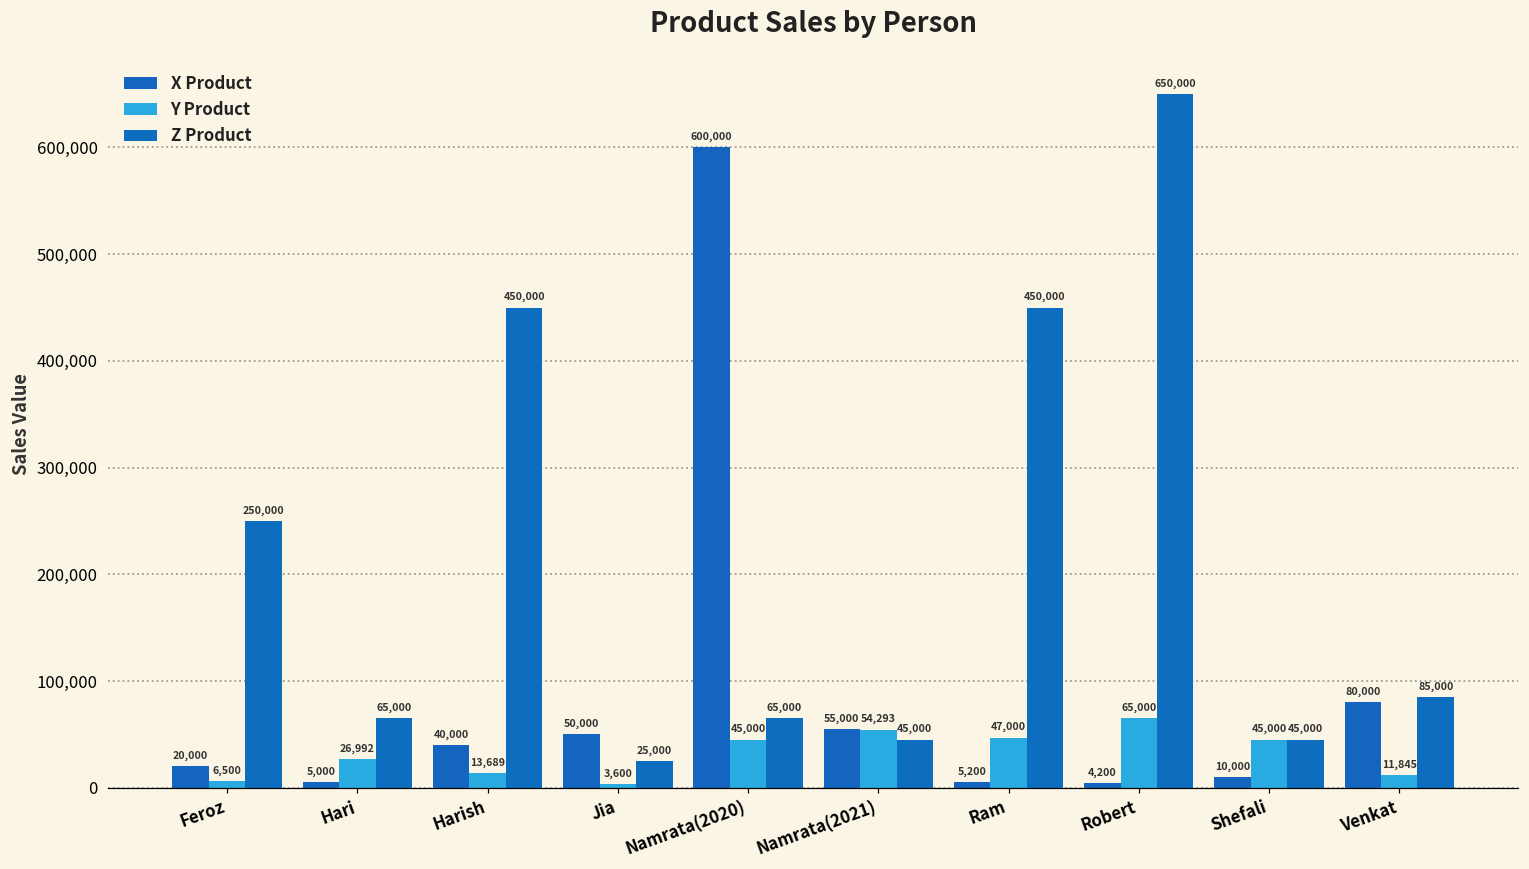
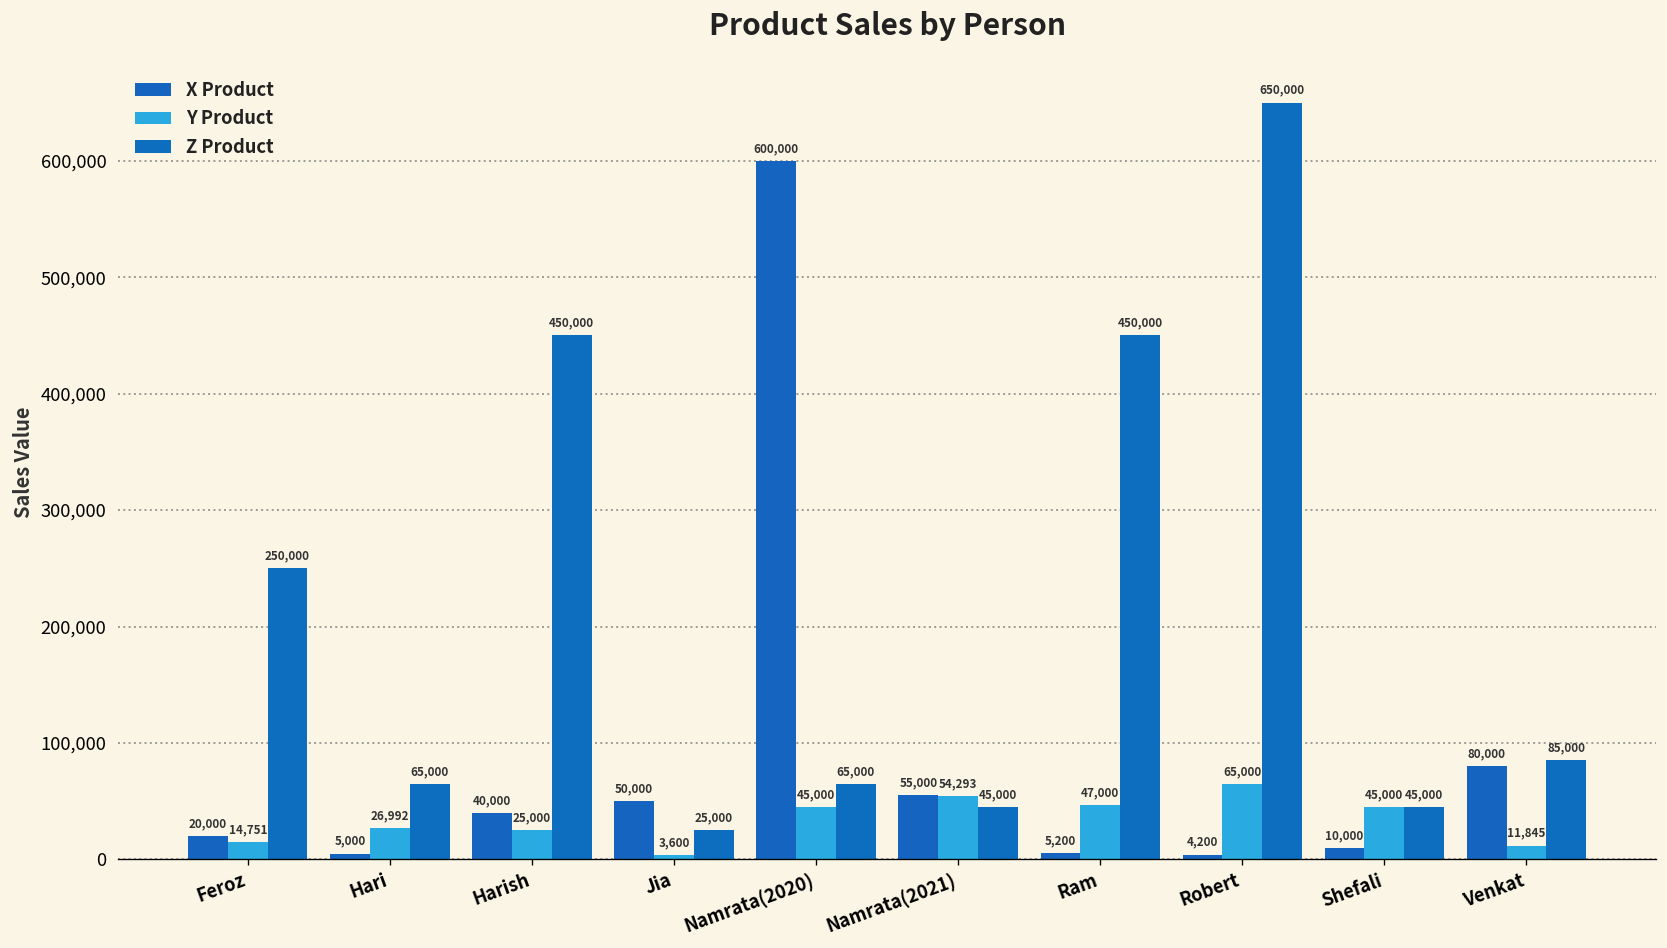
  {
    "Y Product": {
-     "Feroz": "6,500",
+     "Feroz": "14,751",
      "Hari": "26,992",
-     "Harish": "13,689",
+     "Harish": "25,000",
      "Jia": "3,600",
      "Namrata(2020)": "45,000",
      "Namrata(2021)": "54,293",
      "Ram": "47,000",
      "Robert": "65,000",
      "Shefali": "45,000",
      "Venkat": "11,845"
    }
  }
